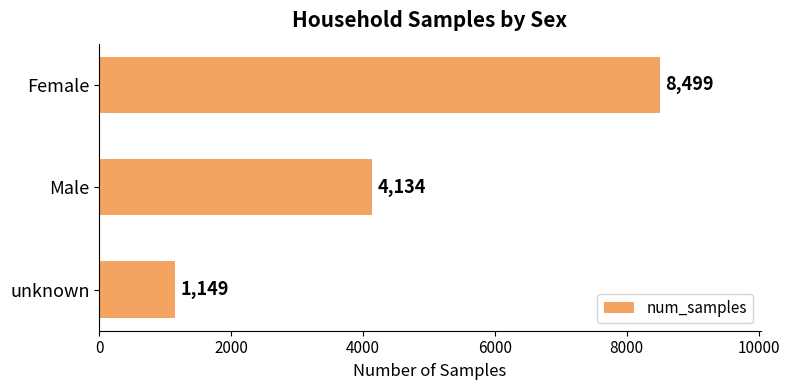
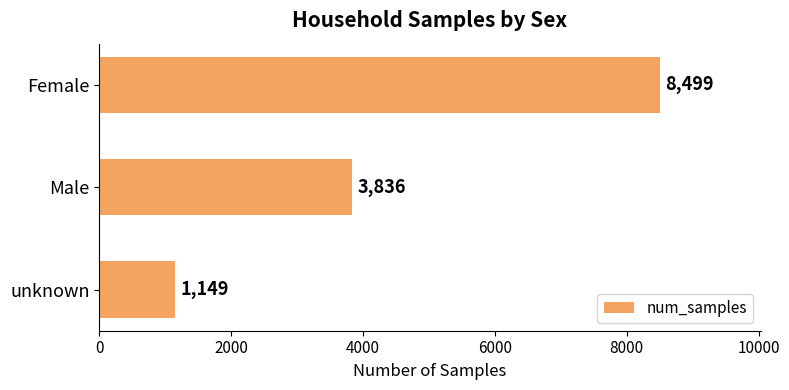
  {
    "Female": "8,499",
-   "Male": "4,134",
+   "Male": "3,836",
    "unknown": "1,149"
  }
